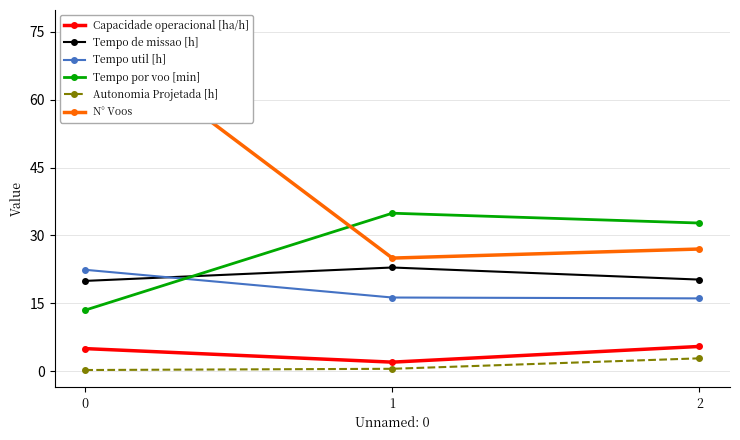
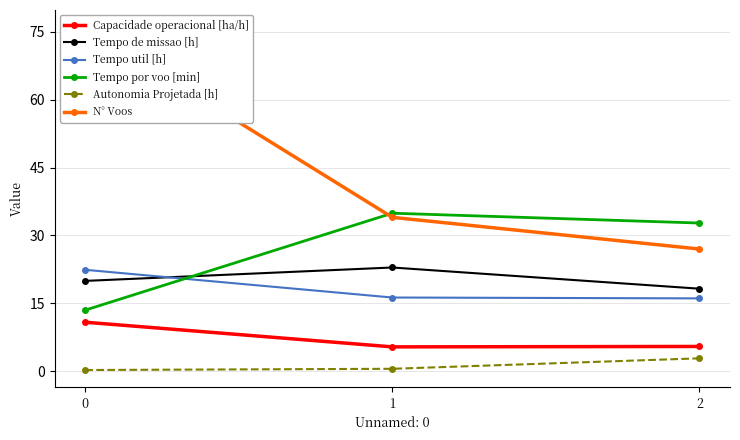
  {
    "Capacidade operacional [ha/h]": {
-     "0": 5,
-     "1": 2,
+     "0": 11,
+     "1": 5,
      "2": 5
    },
    "Tempo de missao [h]": {
      "0": 20,
      "1": 23,
-     "2": 20
+     "2": 18
    },
    "Tempo util [h]": {
      "0": 22,
      "1": 16,
      "2": 16
    },
    "Tempo por voo [min]": {
      "0": 14,
      "1": 35,
      "2": 33
    },
    "Autonomia Projetada [h]": {
      "0": 0,
      "1": 1,
      "2": 3
    },
    "N° Voos": {
-     "1": 25,
+     "1": 34,
      "2": 27
    }
  }
